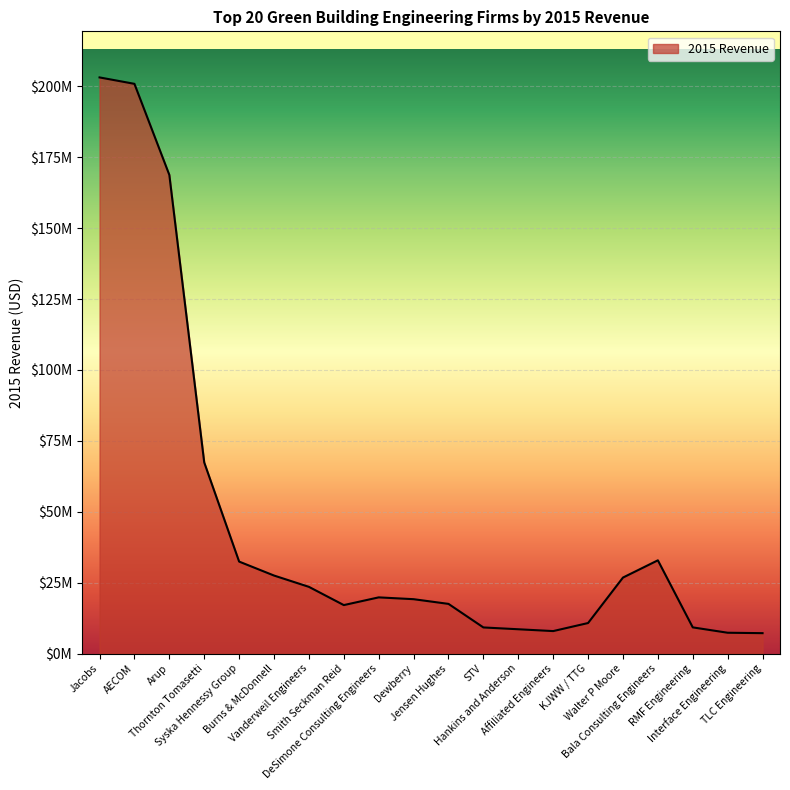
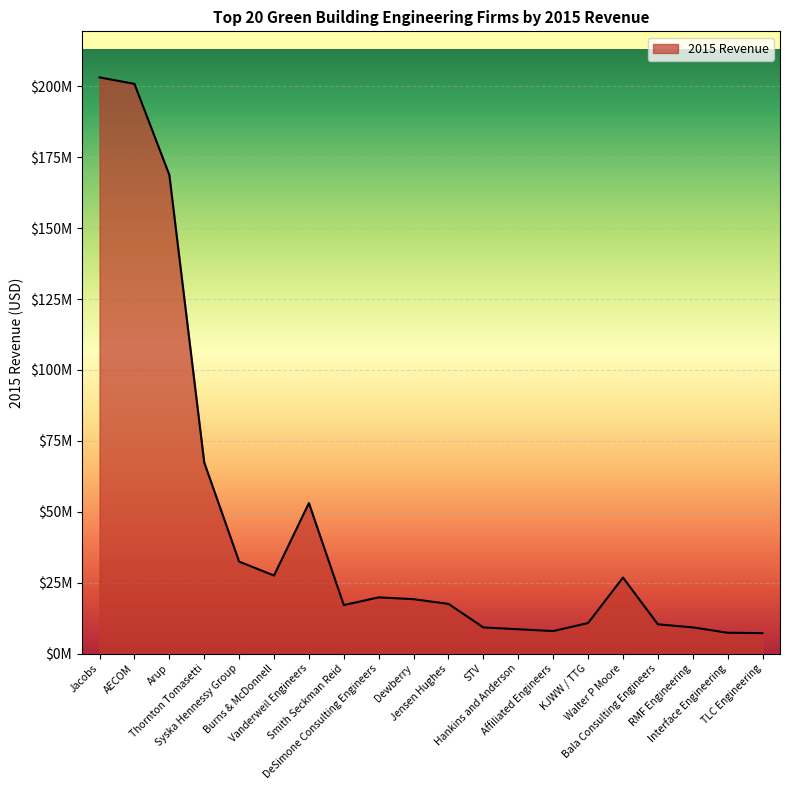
  {
    "Jacobs": "$203000000",
    "AECOM": "$201000000",
    "Arup": "$169000000",
    "Thornton Tomasetti": "$67000000",
    "Syska Hennessy Group": "$32000000",
    "Burns & McDonnell": "$27000000",
-   "Vanderweil Engineers": "$24000000",
+   "Vanderweil Engineers": "$53000000",
    "Smith Seckman Reid": "$17000000",
    "DeSimone Consulting Engineers": "$20000000",
    "Dewberry": "$19000000",
    "Jensen Hughes": "$18000000",
    "STV": "$9000000",
    "Hankins and Anderson": "$9000000",
    "Affiliated Engineers": "$8000000",
    "KJWW / TTG": "$11000000",
    "Walter P Moore": "$27000000",
-   "Bala Consulting Engineers": "$33000000",
+   "Bala Consulting Engineers": "$10000000",
    "RMF Engineering": "$9000000",
    "Interface Engineering": "$7000000",
    "TLC Engineering": "$7000000"
  }
